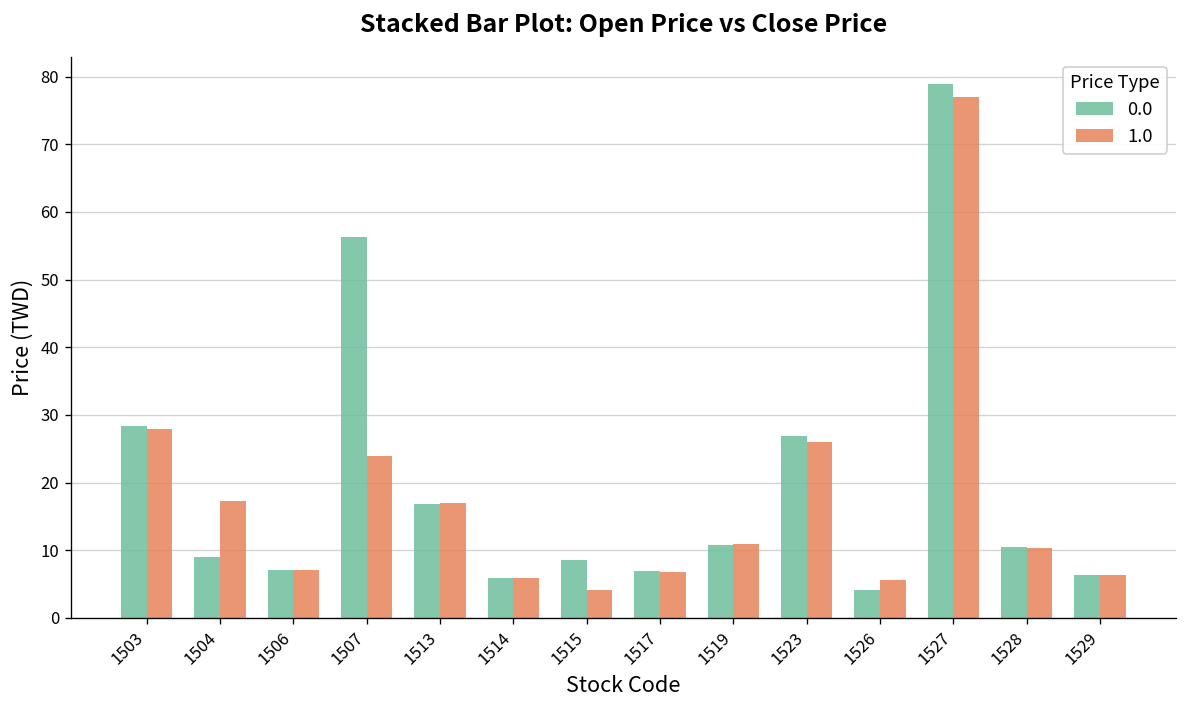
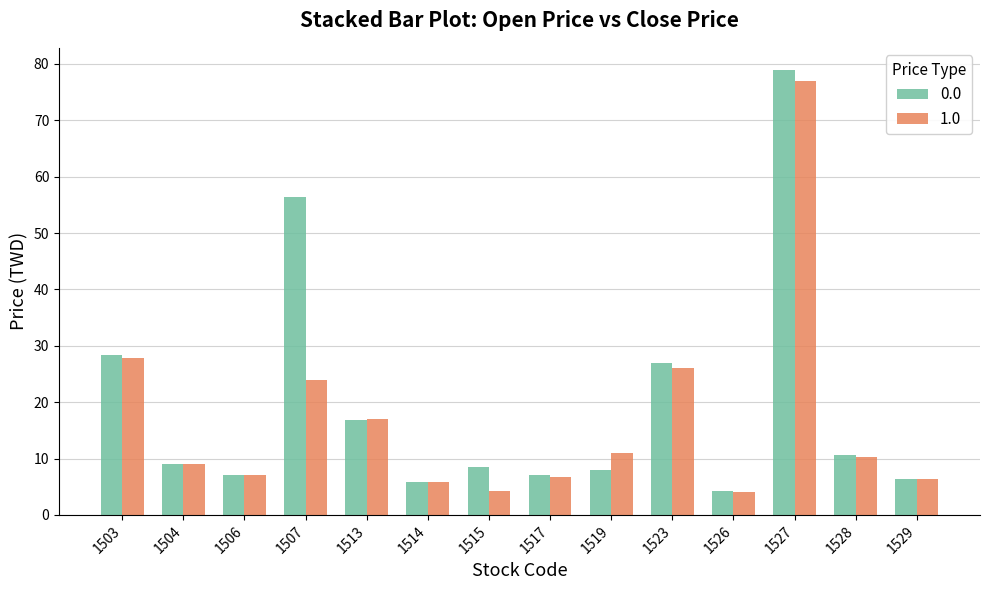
  {
    "0.0": {
      "1503": 28,
      "1504": 9,
      "1506": 7,
      "1507": 56,
      "1513": 17,
      "1514": 6,
      "1515": 8,
      "1517": 7,
-     "1519": 11,
+     "1519": 8,
      "1523": 27,
      "1526": 4,
      "1527": 79,
      "1528": 11,
      "1529": 6
    },
    "1.0": {
      "1503": 28,
-     "1504": 17,
+     "1504": 9,
      "1506": 7,
      "1507": 24,
      "1513": 17,
      "1514": 6,
      "1515": 4,
      "1517": 7,
      "1519": 11,
      "1523": 26,
-     "1526": 6,
+     "1526": 4,
      "1527": 77,
      "1528": 10,
      "1529": 6
    }
  }
